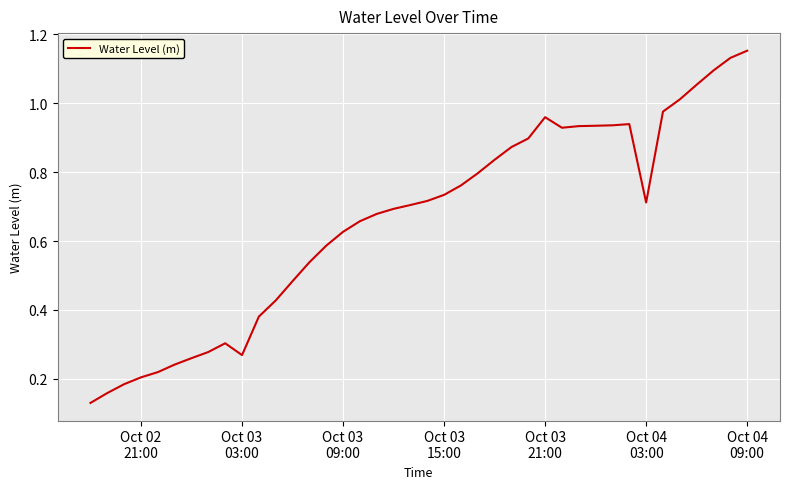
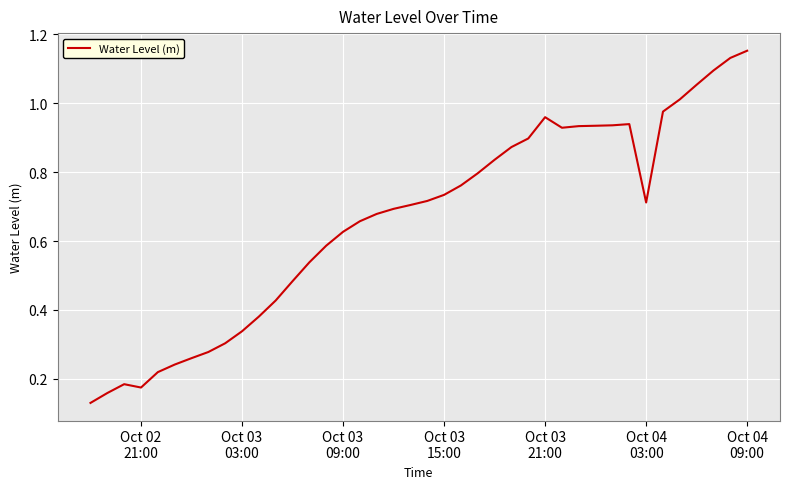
  {
-   "Oct 02 21:00": 0.20,
-   "Oct 03 03:00": 0.27,
+   "Oct 02 21:00": 0.17,
+   "Oct 03 03:00": 0.34,
    "Oct 03 09:00": 0.63,
    "Oct 03 15:00": 0.73,
    "Oct 03 21:00": 0.96,
    "Oct 04 03:00": 0.71,
    "Oct 04 09:00": 1.15
  }
